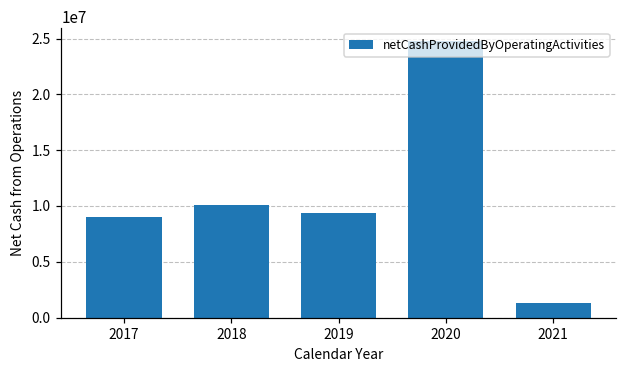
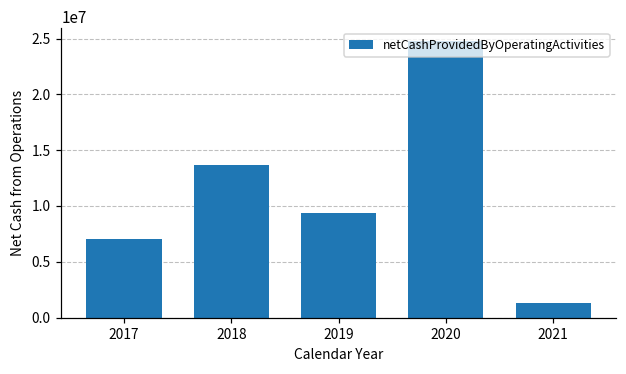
  {
-   "2017": 9000000,
-   "2018": 10100000,
+   "2017": 7100000,
+   "2018": 13600000,
    "2019": 9400000,
    "2021": 1300000
  }
